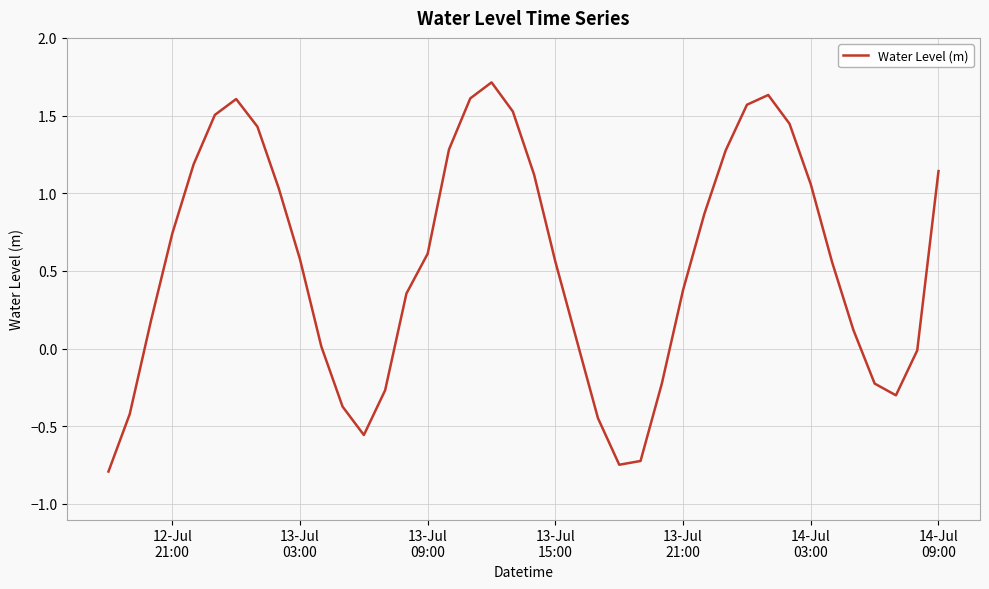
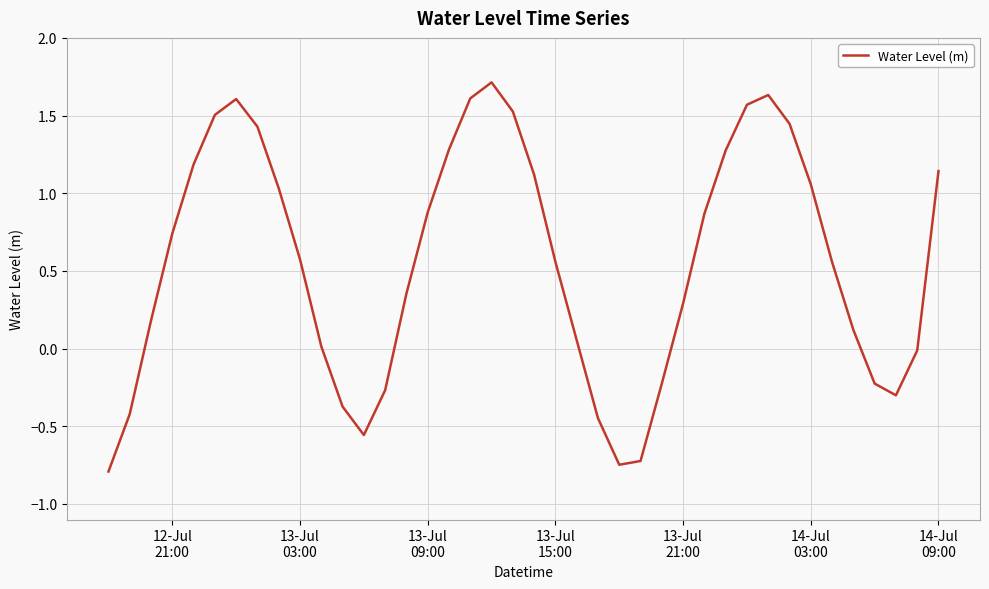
  {
    "12-Jul 21:00": 0.74,
    "13-Jul 03:00": 0.57,
-   "13-Jul 09:00": 0.61,
+   "13-Jul 09:00": 0.88,
    "13-Jul 15:00": 0.56,
-   "13-Jul 21:00": 0.38,
+   "13-Jul 21:00": 0.29,
    "14-Jul 03:00": 1.06,
    "14-Jul 09:00": 1.14
  }
